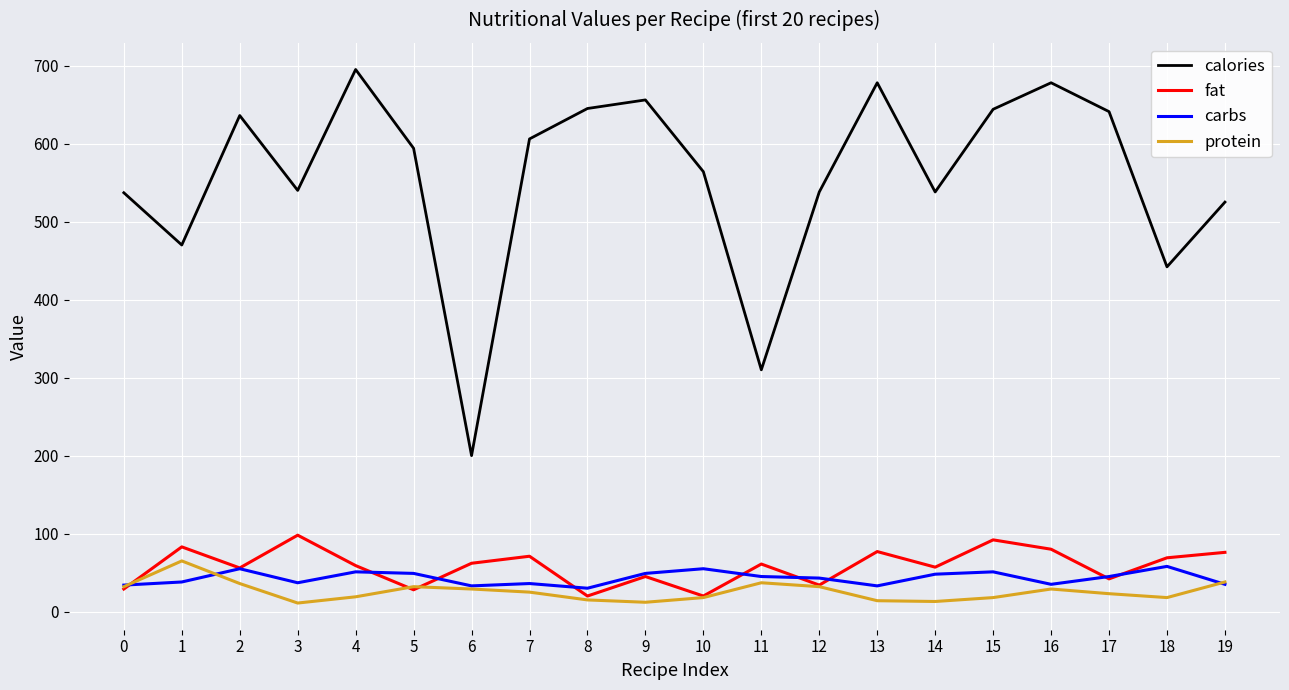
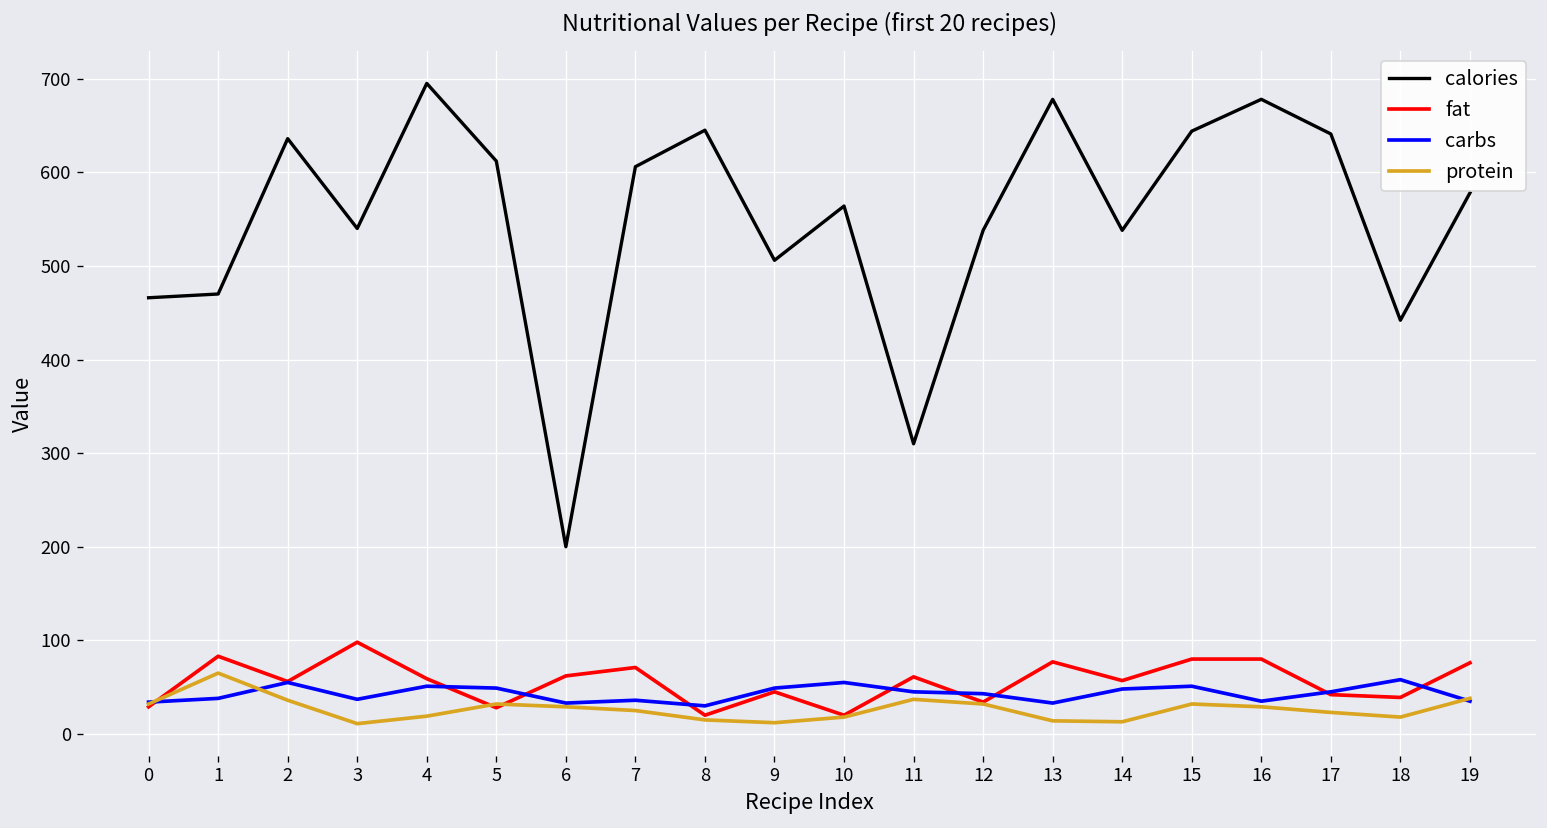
  {
    "calories": {
-     "0": 540,
+     "0": 470,
      "1": 470,
      "2": 640,
      "3": 540,
      "4": 700,
-     "5": 590,
+     "5": 610,
      "6": 200,
      "7": 610,
      "8": 650,
-     "9": 660,
+     "9": 510,
      "10": 560,
      "11": 310,
      "12": 540,
      "13": 680,
      "14": 540,
      "15": 640,
      "16": 680,
      "17": 640,
      "18": 440,
-     "19": 530
+     "19": 580
    },
    "fat": {
      "1": 80,
      "3": 100,
      "4": 60,
      "5": 30,
      "6": 60,
      "7": 70,
      "8": 20,
      "9": 50,
      "11": 60,
      "13": 80,
      "14": 60,
-     "15": 90,
+     "15": 80,
      "16": 80,
-     "18": 70,
+     "18": 40,
      "19": 80
    },
    "carbs": {
      "1": 40,
      "3": 40,
      "4": 50,
      "5": 50,
      "6": 30,
      "7": 40,
      "8": 30,
      "9": 50,
      "10": 60,
      "11": 50,
      "12": 40,
      "13": 30,
      "14": 50,
      "15": 50,
      "16": 40,
      "18": 60
    },
    "protein": {
      "1": 70,
      "2": 40,
      "3": 10,
      "4": 20,
      "5": 30,
      "6": 30,
      "7": 30,
      "8": 20,
      "9": 10,
      "11": 40,
      "13": 10,
      "14": 10,
-     "15": 20,
+     "15": 30,
      "16": 30,
      "17": 20,
      "18": 20
    }
  }
